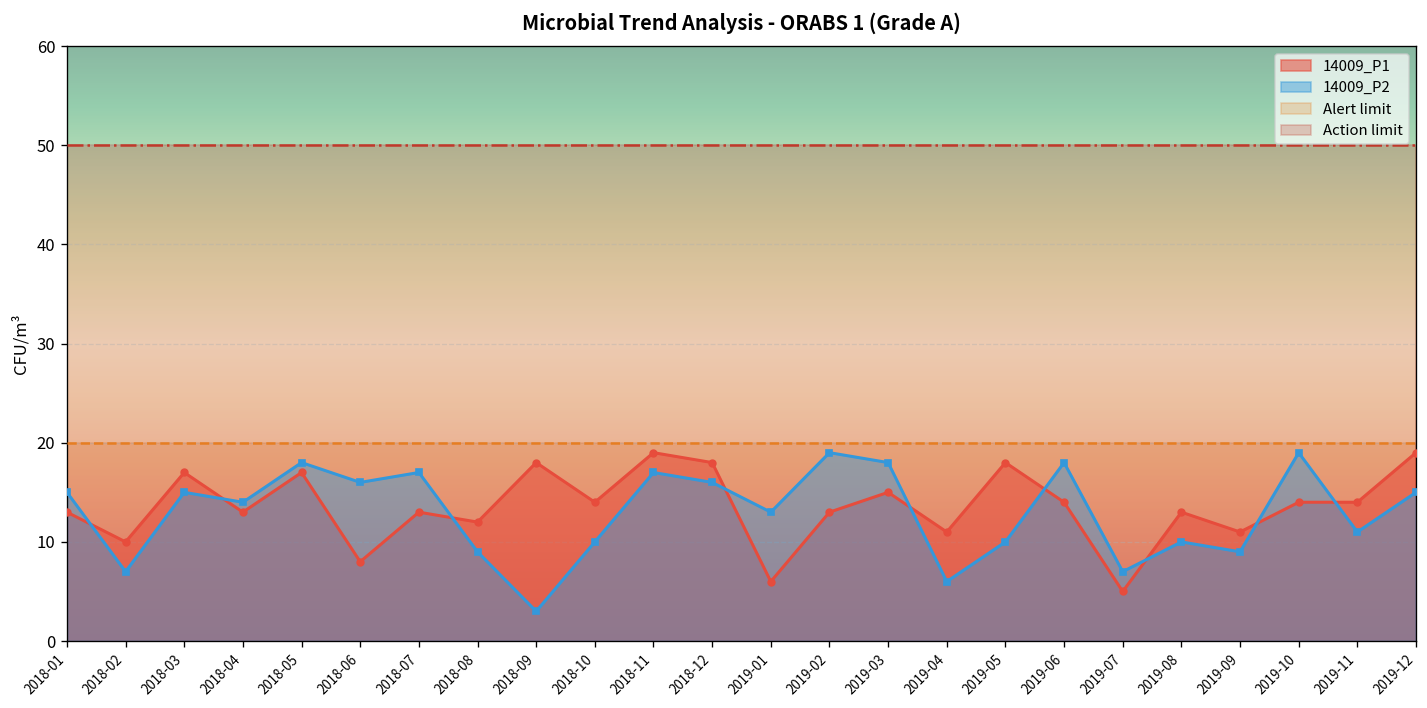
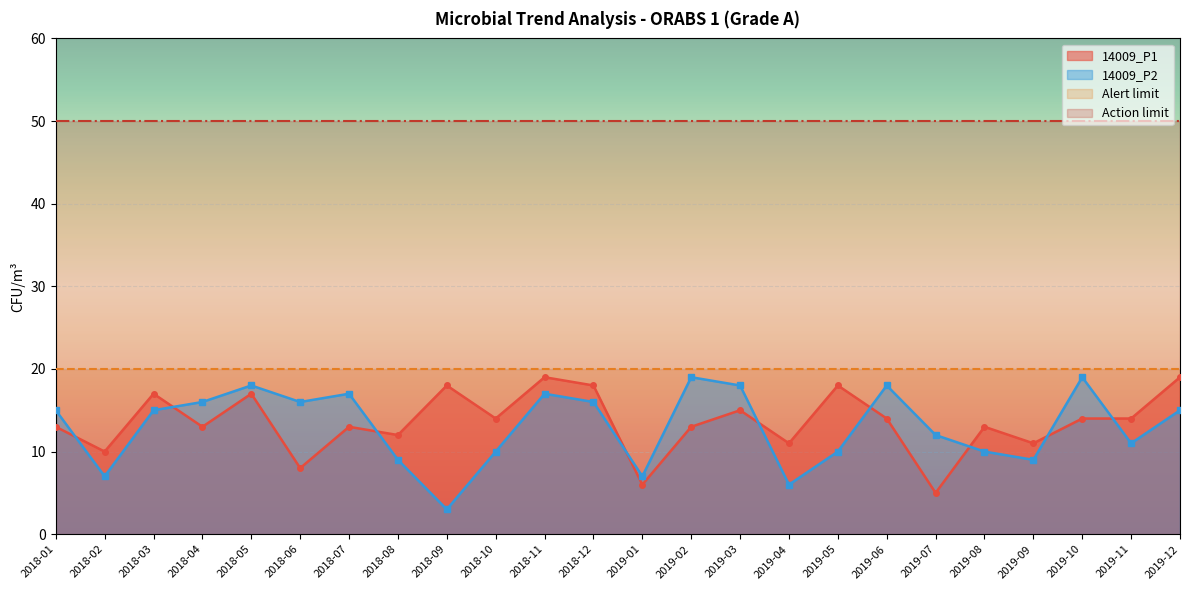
  {
    "14009_P2": {
      "2018-01": 15,
      "2018-02": 7,
      "2018-03": 15,
-     "2018-04": 14,
+     "2018-04": 16,
      "2018-05": 18,
      "2018-06": 16,
      "2018-07": 17,
      "2018-08": 9,
      "2018-09": 3,
      "2018-10": 10,
      "2018-11": 17,
      "2018-12": 16,
-     "2019-01": 13,
+     "2019-01": 7,
      "2019-02": 19,
      "2019-03": 18,
      "2019-04": 6,
      "2019-05": 10,
      "2019-06": 18,
-     "2019-07": 7,
+     "2019-07": 12,
      "2019-08": 10,
      "2019-09": 9,
      "2019-10": 19,
      "2019-11": 11,
      "2019-12": 15
    }
  }
